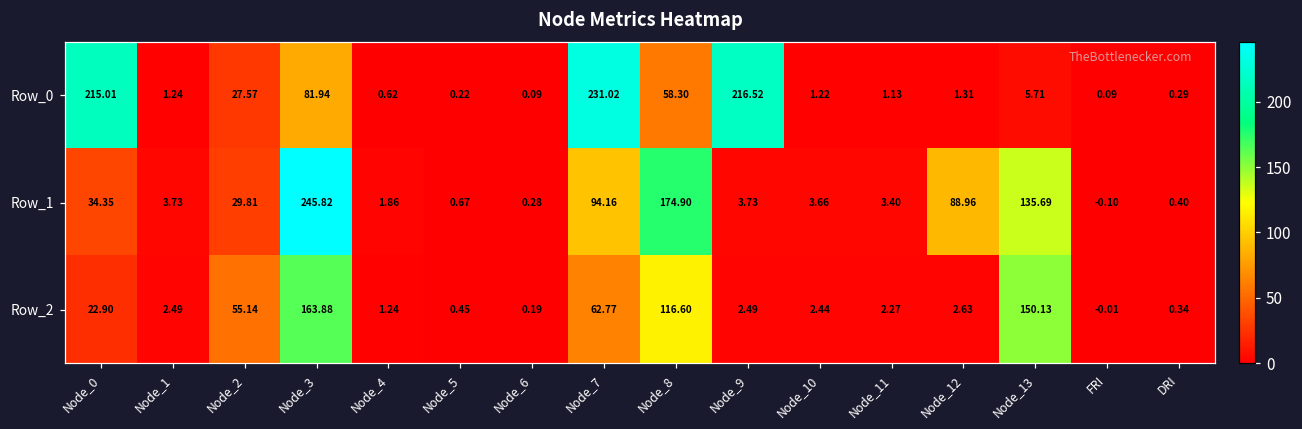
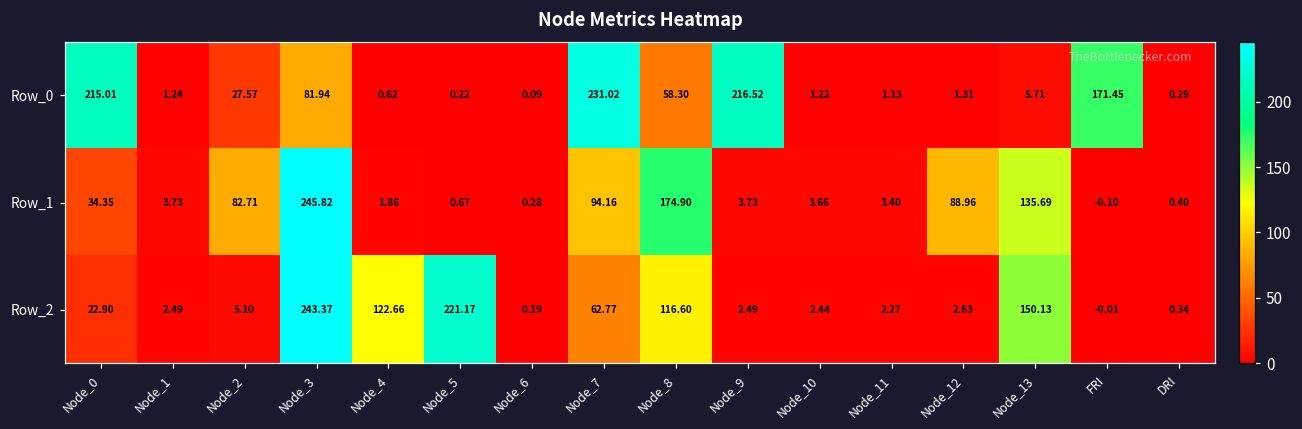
  {
    "Row_0": {
      "Node_0": 215.01,
      "Node_1": 1.24,
      "Node_2": 27.57,
      "Node_3": 81.94,
      "Node_4": 0.62,
      "Node_5": 0.22,
      "Node_6": 0.09,
      "Node_7": 231.02,
      "Node_8": 58.30,
      "Node_9": 216.52,
      "Node_10": 1.22,
      "Node_11": 1.13,
      "Node_12": 1.31,
      "Node_13": 5.71,
-     "FRI": 0.09,
+     "FRI": 171.45,
      "DRI": 0.29
    },
    "Row_1": {
      "Node_0": 34.35,
      "Node_1": 3.73,
-     "Node_2": 29.81,
+     "Node_2": 82.71,
      "Node_3": 245.82,
      "Node_4": 1.86,
      "Node_5": 0.67,
      "Node_6": 0.28,
      "Node_7": 94.16,
      "Node_8": 174.90,
      "Node_9": 3.73,
      "Node_10": 3.66,
      "Node_11": 3.40,
      "Node_12": 88.96,
      "Node_13": 135.69,
      "FRI": -0.10,
      "DRI": 0.40
    },
    "Row_2": {
      "Node_0": 22.90,
      "Node_1": 2.49,
-     "Node_2": 55.14,
-     "Node_3": 163.88,
-     "Node_4": 1.24,
-     "Node_5": 0.45,
+     "Node_2": 5.10,
+     "Node_3": 243.37,
+     "Node_4": 122.66,
+     "Node_5": 221.17,
      "Node_6": 0.19,
      "Node_7": 62.77,
      "Node_8": 116.60,
      "Node_9": 2.49,
      "Node_10": 2.44,
      "Node_11": 2.27,
      "Node_12": 2.63,
      "Node_13": 150.13,
      "FRI": -0.01,
      "DRI": 0.34
    }
  }
